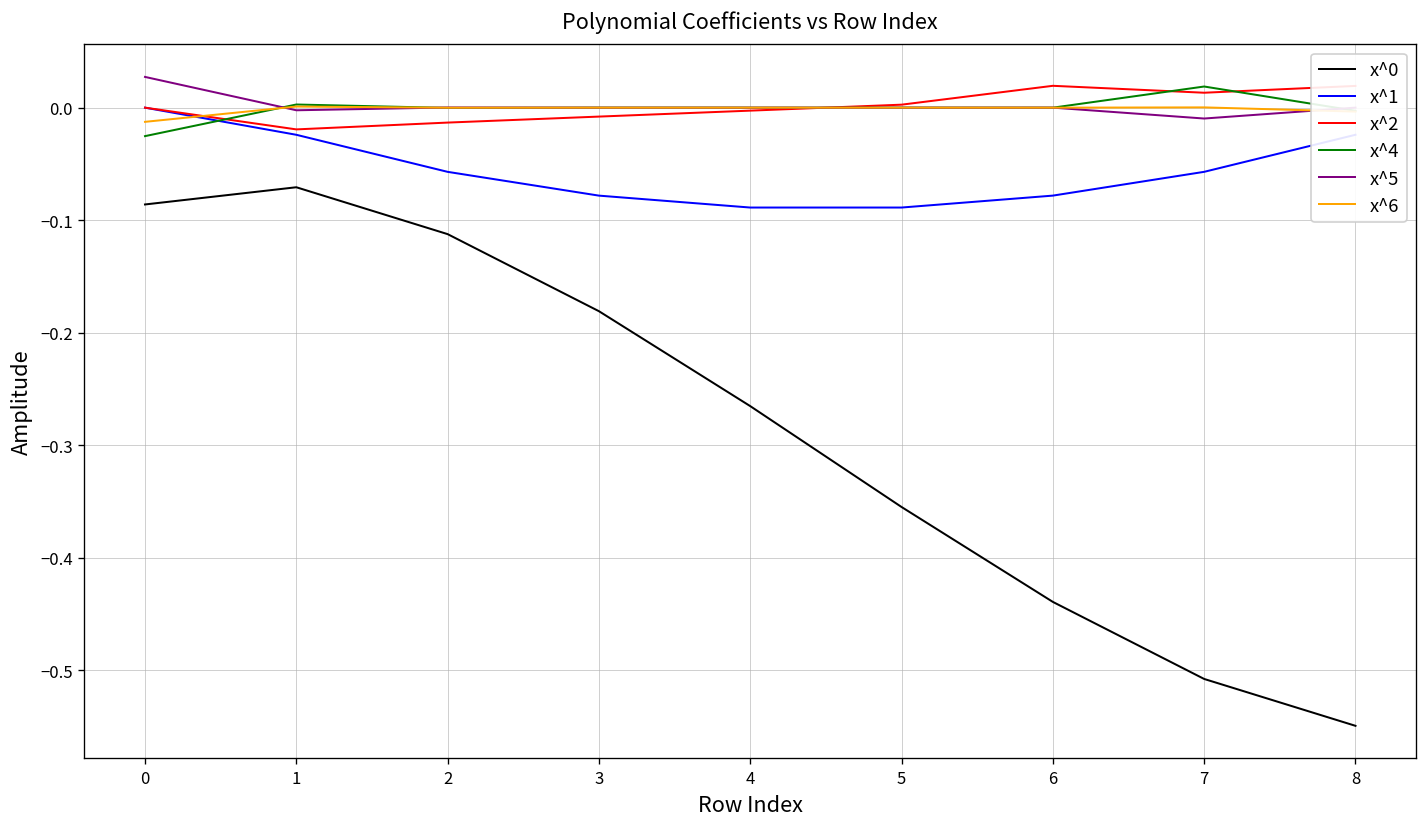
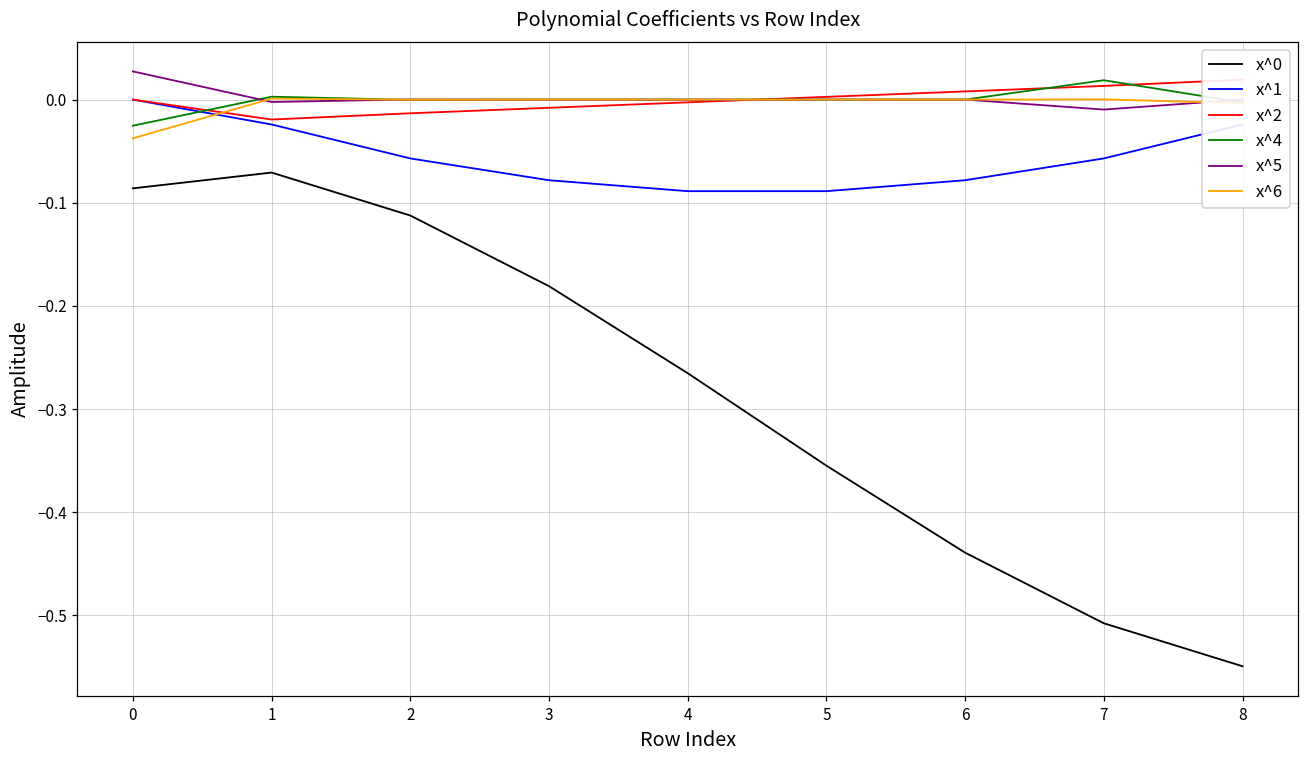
  {
    "x^0": {
      "0": -0.09,
      "1": -0.07,
      "2": -0.11,
      "3": -0.18,
      "4": -0.27,
      "5": -0.35,
      "6": -0.44,
      "7": -0.51,
      "8": -0.55
    },
    "x^1": {
      "1": -0.02,
      "2": -0.06,
      "3": -0.08,
      "4": -0.09,
      "5": -0.09,
      "6": -0.08,
      "7": -0.06
    },
    "x^2": {
      "1": -0.02,
      "2": -0.01,
      "3": -0.01,
-     "6": 0.02,
+     "6": 0.01,
      "7": 0.01
    },
    "x^4": {
      "0": -0.03,
      "7": 0.02
    },
    "x^5": {
      "0": 0.03,
      "1": 0.00,
      "7": -0.01
    },
    "x^6": {
-     "0": -0.01,
+     "0": -0.04,
      "7": 0.00
    }
  }
